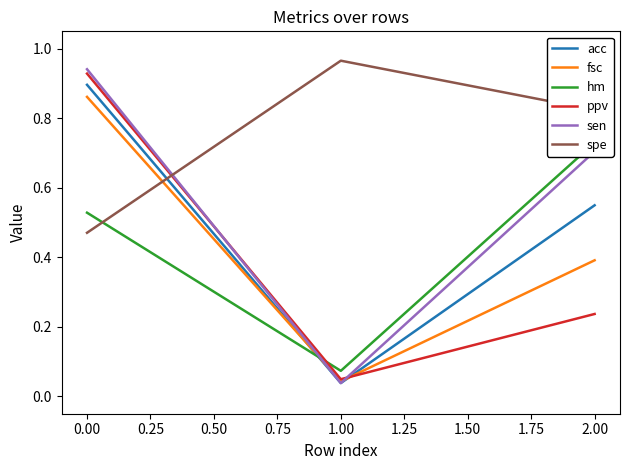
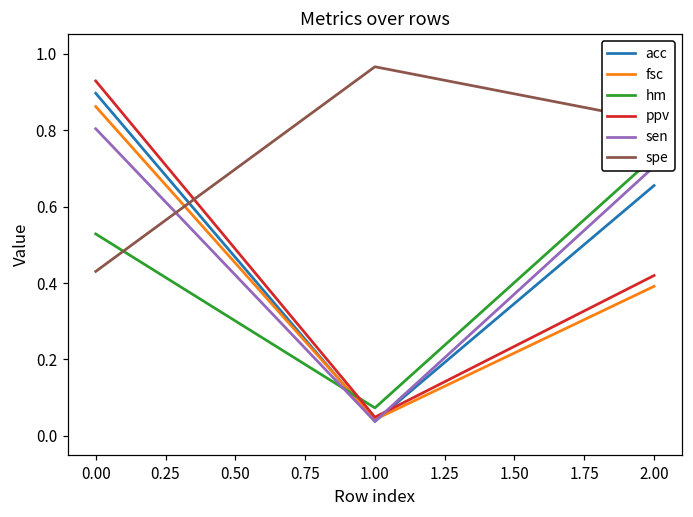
  {
    "acc": {
      "0.00": 0.90,
-     "2.00": 0.55
+     "2.00": 0.65
    },
    "fsc": {
      "0.00": 0.86,
      "2.00": 0.39
    },
    "hm": {
      "0.00": 0.53,
      "1.00": 0.07
    },
    "ppv": {
      "0.00": 0.93,
-     "2.00": 0.24
+     "2.00": 0.42
    },
    "sen": {
-     "0.00": 0.94
+     "0.00": 0.80
    },
    "spe": {
-     "0.00": 0.47,
+     "0.00": 0.43,
      "1.00": 0.97
    }
  }
